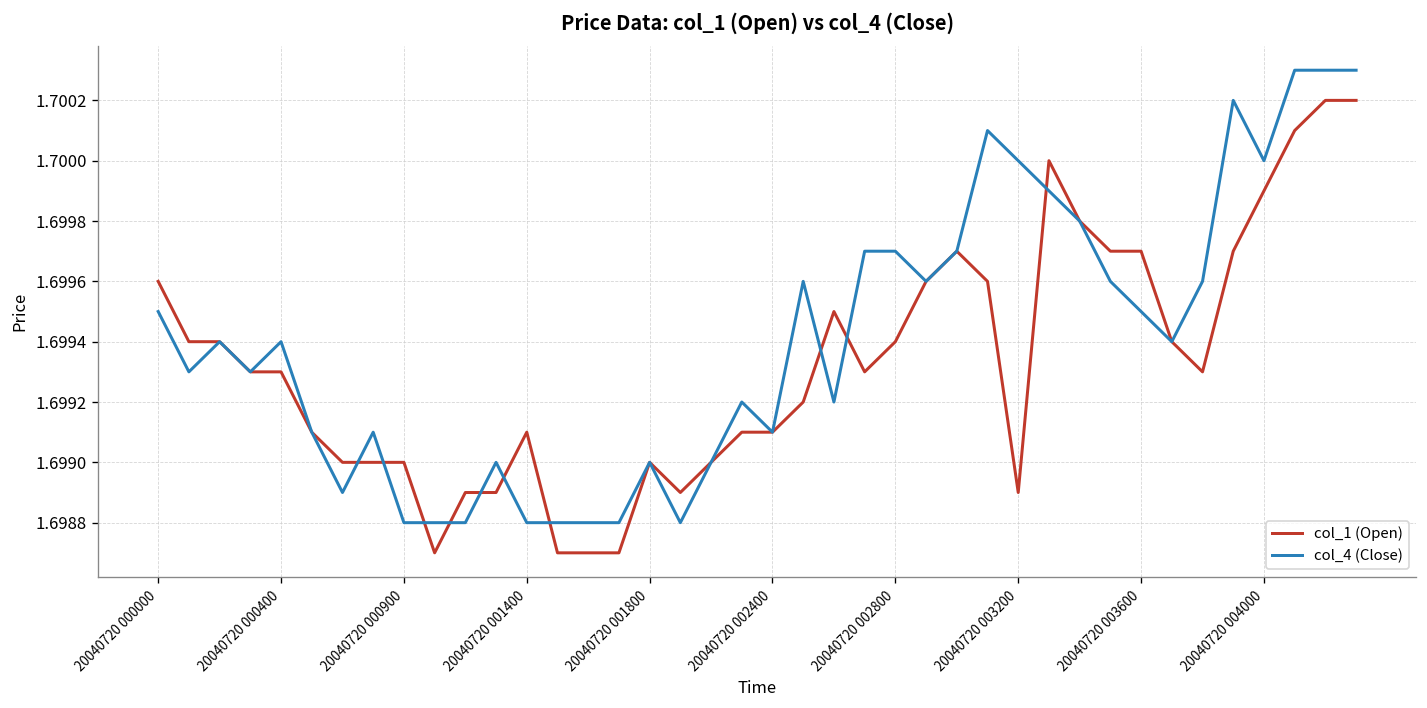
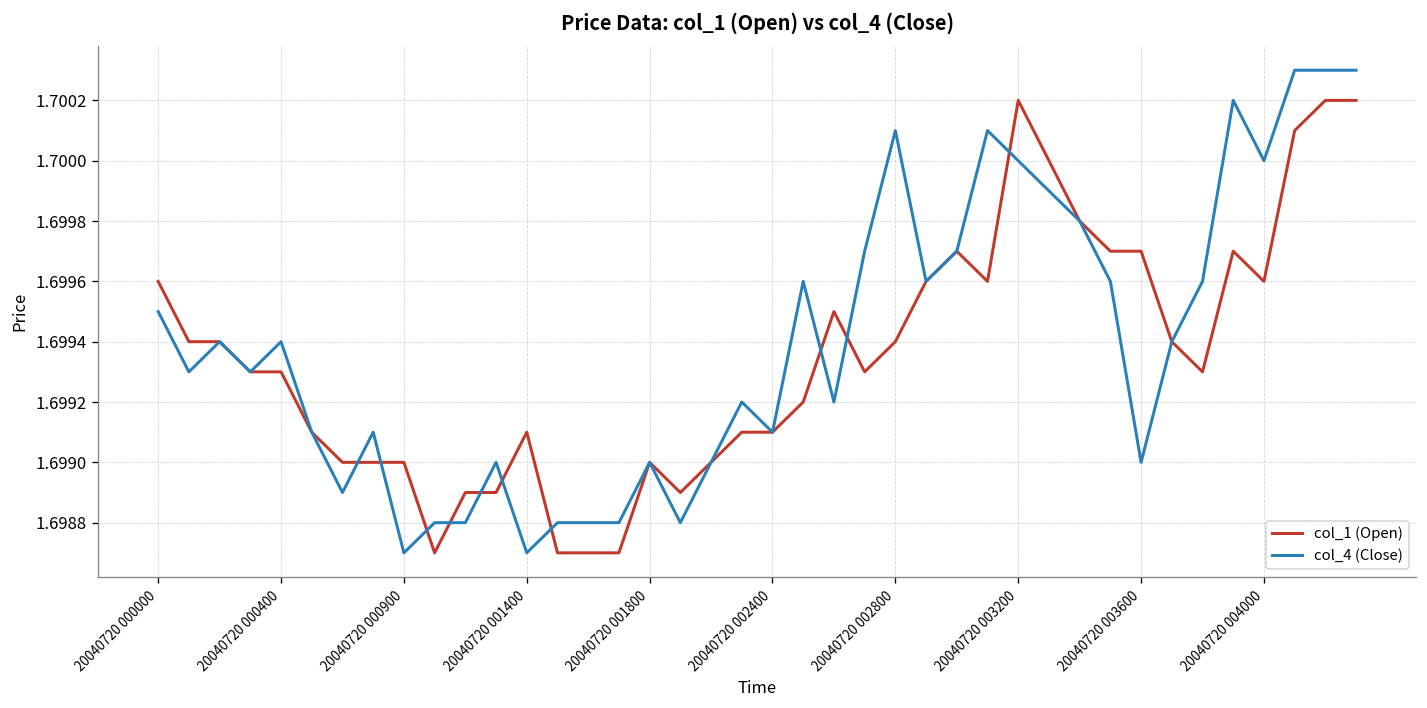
  {
    "col_1 (Open)": {
      "20040720 000000": 1.6996,
      "20040720 000400": 1.6993,
      "20040720 000900": 1.6990,
      "20040720 001400": 1.6991,
      "20040720 002800": 1.6994,
-     "20040720 003200": 1.6989,
+     "20040720 003200": 1.7002,
      "20040720 003600": 1.6997,
-     "20040720 004000": 1.6999
+     "20040720 004000": 1.6996
    },
    "col_4 (Close)": {
      "20040720 000000": 1.6995,
      "20040720 000400": 1.6994,
-     "20040720 000900": 1.6988,
-     "20040720 001400": 1.6988,
-     "20040720 002800": 1.6997,
+     "20040720 000900": 1.6987,
+     "20040720 001400": 1.6987,
+     "20040720 002800": 1.7001,
      "20040720 003200": 1.7000,
-     "20040720 003600": 1.6995,
+     "20040720 003600": 1.6990,
      "20040720 004000": 1.7000
    }
  }
